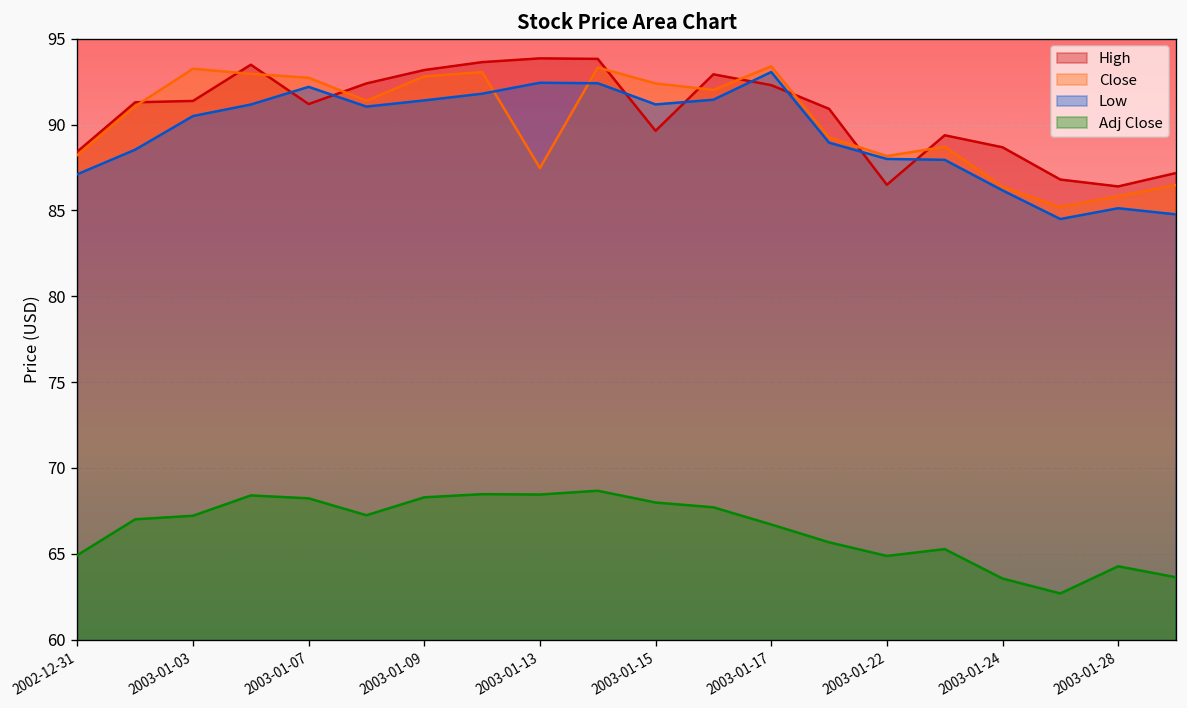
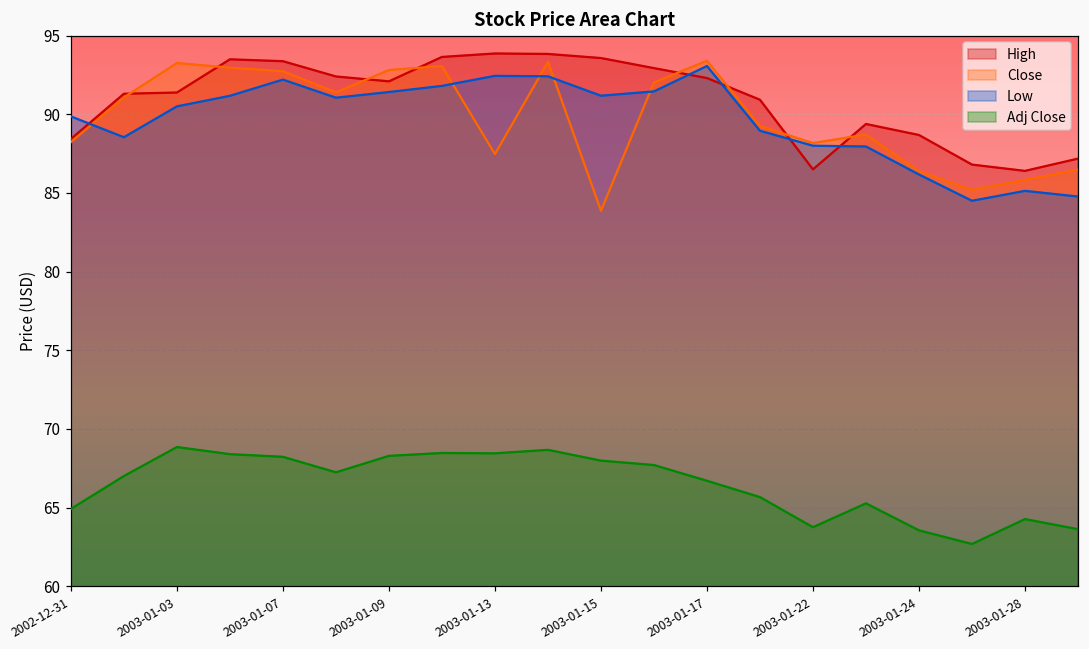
  {
    "High": {
      "2002-12-31": 88.4,
      "2003-01-03": 91.4,
-     "2003-01-07": 91.2,
-     "2003-01-09": 93.2,
+     "2003-01-07": 93.4,
+     "2003-01-09": 92.1,
      "2003-01-13": 93.9,
-     "2003-01-15": 89.6,
+     "2003-01-15": 93.6,
      "2003-01-17": 92.3,
      "2003-01-22": 86.5,
      "2003-01-24": 88.7,
      "2003-01-28": 86.4
    },
    "Close": {
      "2002-12-31": 88.2,
      "2003-01-03": 93.3,
      "2003-01-07": 92.7,
      "2003-01-09": 92.8,
      "2003-01-13": 87.5,
-     "2003-01-15": 92.4,
+     "2003-01-15": 83.9,
      "2003-01-17": 93.4,
      "2003-01-24": 86.4,
      "2003-01-28": 85.8
    },
    "Low": {
-     "2002-12-31": 87.1,
+     "2002-12-31": 89.9,
      "2003-01-03": 90.5,
      "2003-01-07": 92.2,
      "2003-01-09": 91.4,
      "2003-01-13": 92.4,
      "2003-01-15": 91.2,
      "2003-01-17": 93.1,
      "2003-01-24": 86.2,
      "2003-01-28": 85.1
    },
    "Adj Close": {
      "2002-12-31": 64.9,
-     "2003-01-03": 67.2,
+     "2003-01-03": 68.9,
      "2003-01-07": 68.2,
      "2003-01-09": 68.3,
      "2003-01-13": 68.5,
      "2003-01-15": 68.0,
      "2003-01-17": 66.7,
-     "2003-01-22": 64.9,
+     "2003-01-22": 63.8,
      "2003-01-24": 63.6,
      "2003-01-28": 64.3
    }
  }
